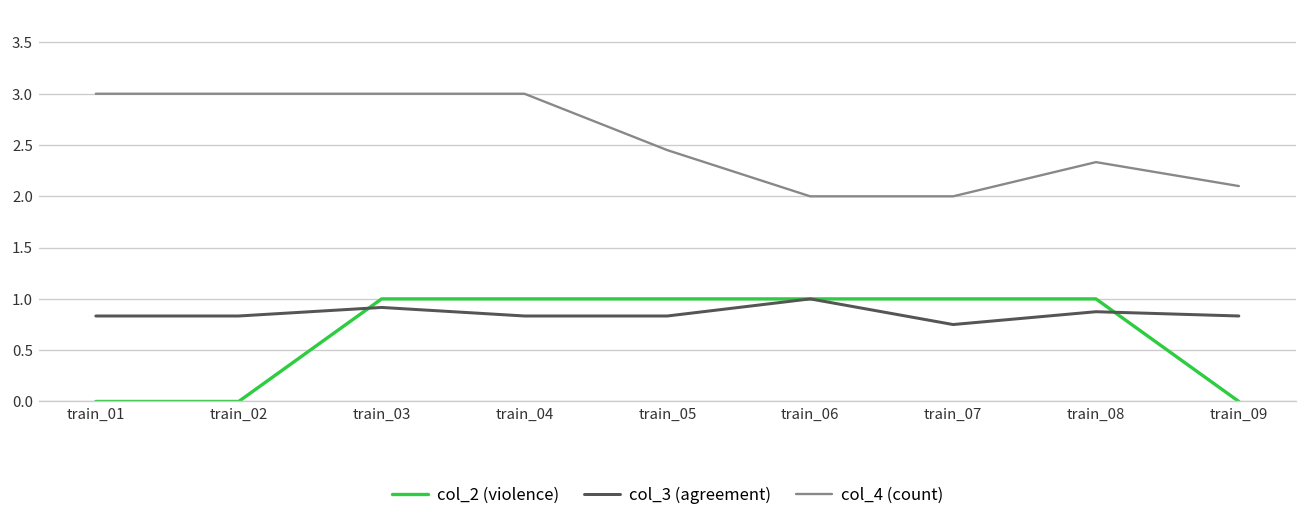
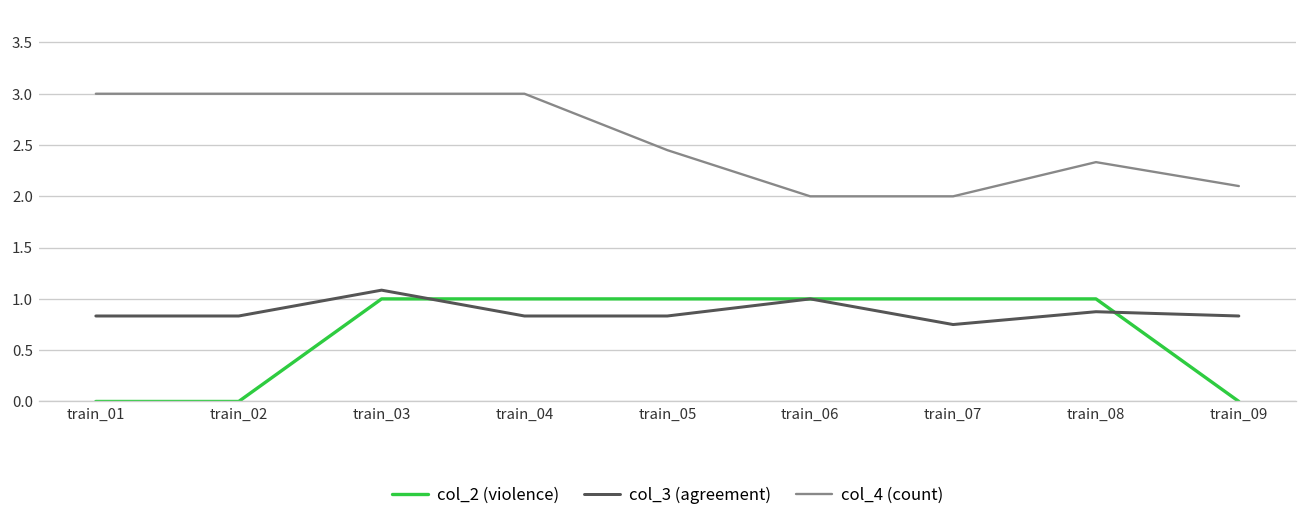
  {
    "col_2 (violence)": {
      "train_01": 0.0,
      "train_02": 0.0,
      "train_03": 1.0,
      "train_04": 1.0,
      "train_05": 1.0,
      "train_07": 1.0,
      "train_08": 1.0,
      "train_09": 0.0
    },
    "col_3 (agreement)": {
      "train_01": 0.8,
      "train_02": 0.8,
-     "train_03": 0.9,
+     "train_03": 1.1,
      "train_04": 0.8,
      "train_05": 0.8,
      "train_07": 0.8,
      "train_08": 0.9,
      "train_09": 0.8
    },
    "col_4 (count)": {
      "train_01": 3.0,
      "train_02": 3.0,
      "train_03": 3.0,
      "train_04": 3.0,
      "train_05": 2.5,
      "train_06": 2.0,
      "train_07": 2.0,
      "train_08": 2.3,
      "train_09": 2.1
    }
  }
